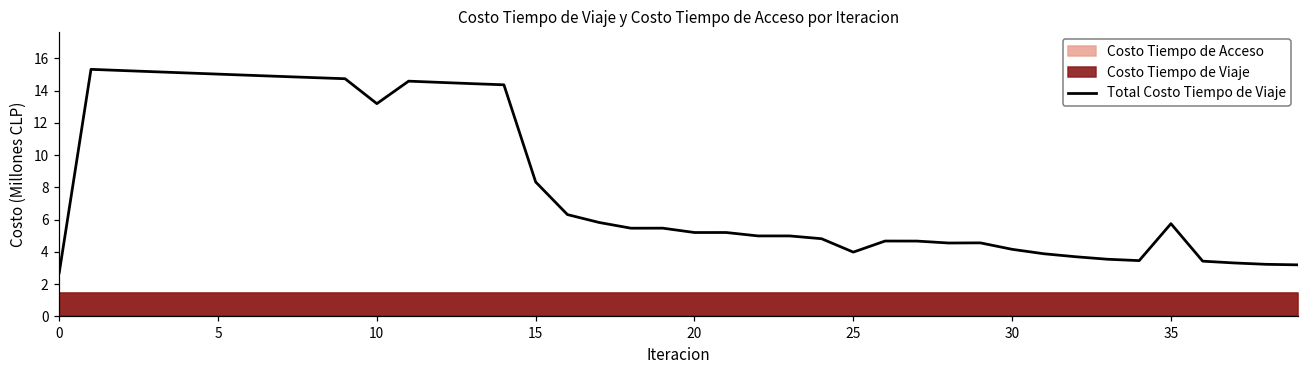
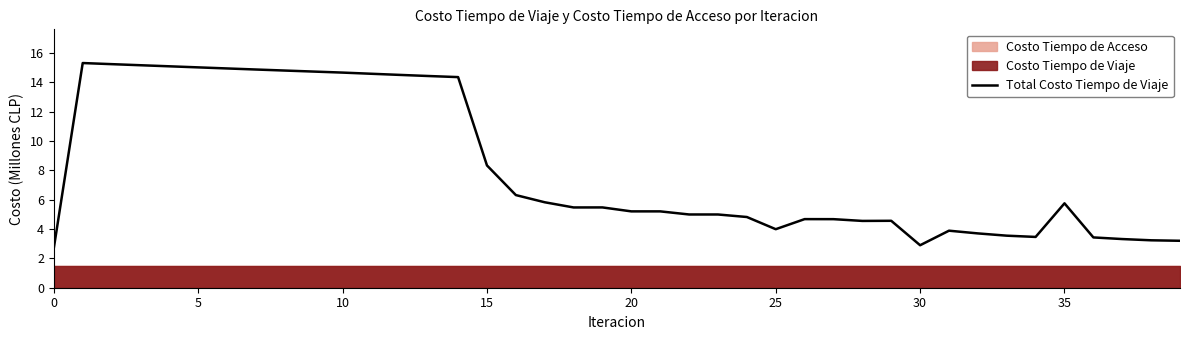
  {
    "Total Costo Tiempo de Viaje": {
      "0": 2.7,
      "5": 15.0,
-     "10": 13.2,
+     "10": 14.7,
      "15": 8.3,
      "20": 5.2,
      "25": 4.0,
-     "30": 4.2,
+     "30": 2.9,
      "35": 5.8
    }
  }
